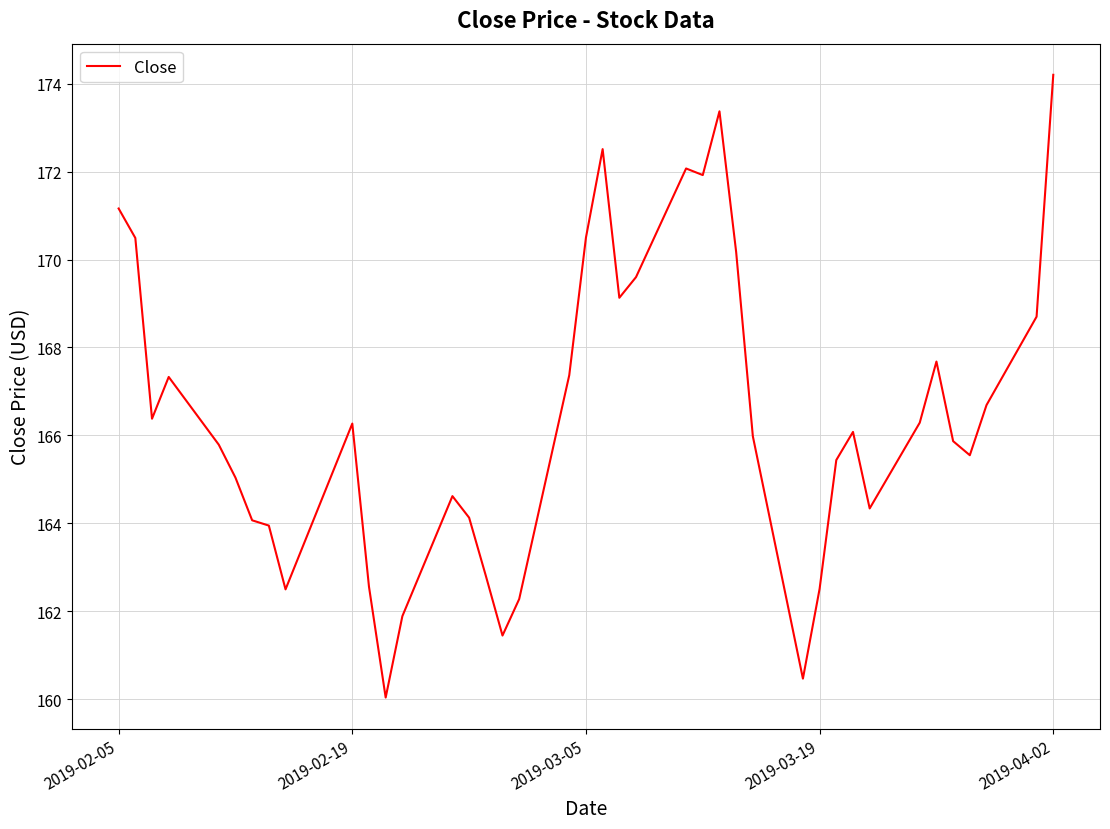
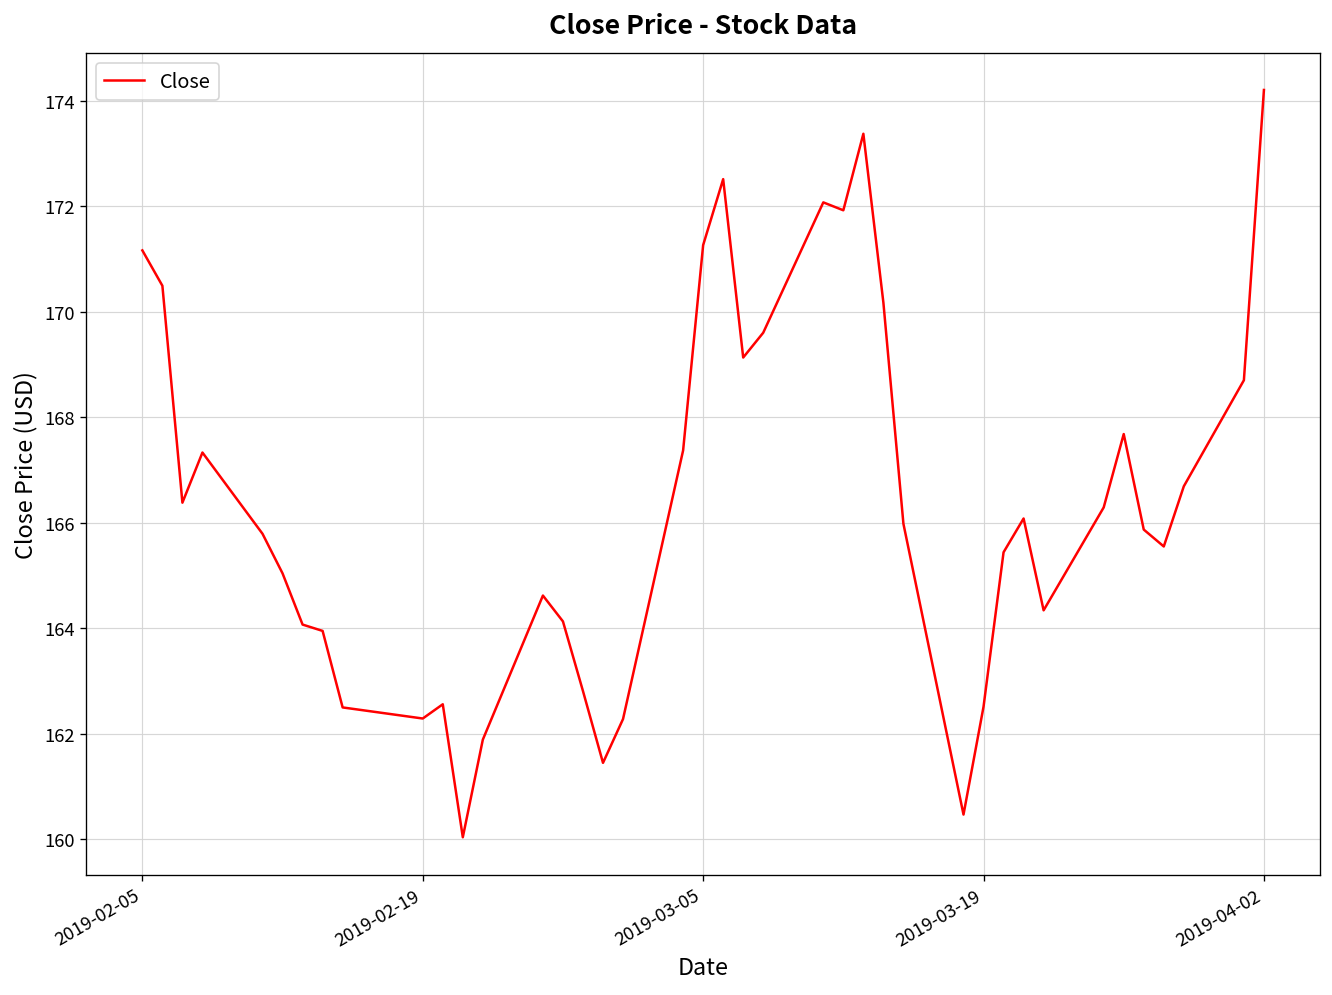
  {
    "2019-02-05": 171.2,
-   "2019-02-19": 166.3,
-   "2019-03-05": 170.5,
+   "2019-02-19": 162.3,
+   "2019-03-05": 171.3,
    "2019-03-19": 162.5,
    "2019-04-02": 174.2
  }
